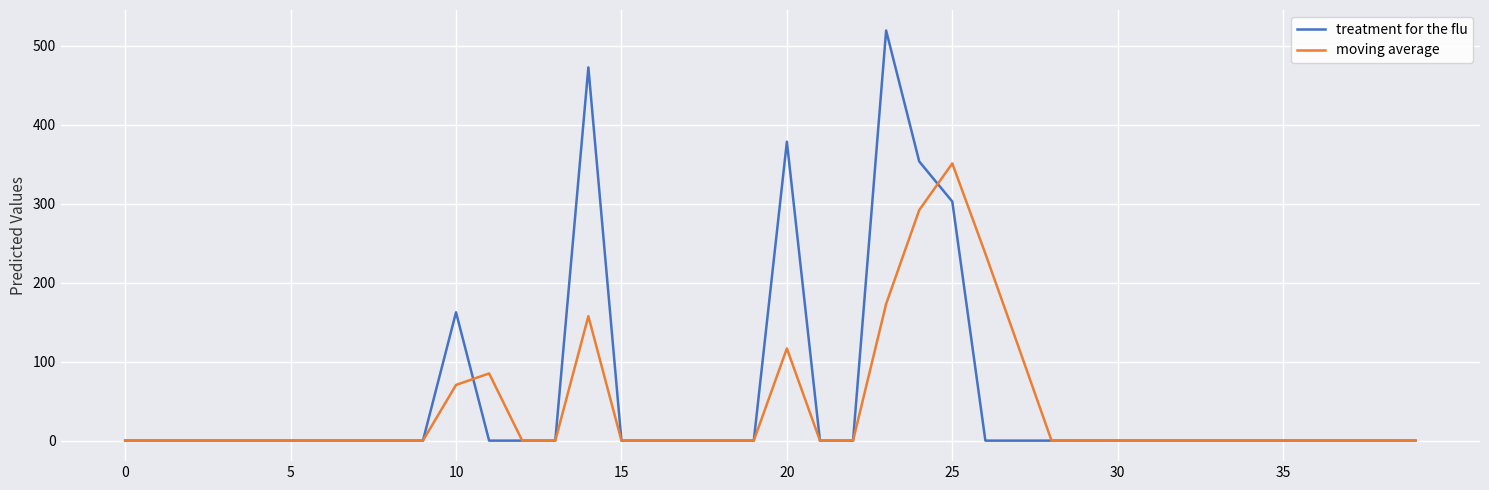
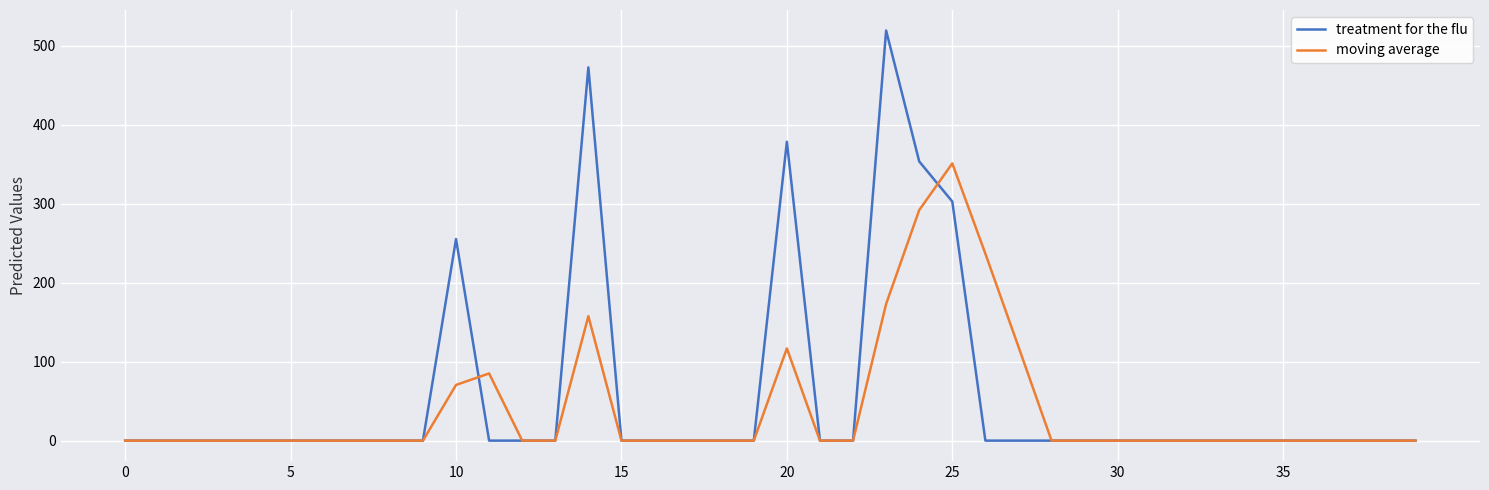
  {
    "treatment for the flu": {
-     "10": 160,
+     "10": 260,
      "20": 380,
      "25": 300
    },
    "moving average": {
      "10": 70,
      "20": 120,
      "25": 350
    }
  }
